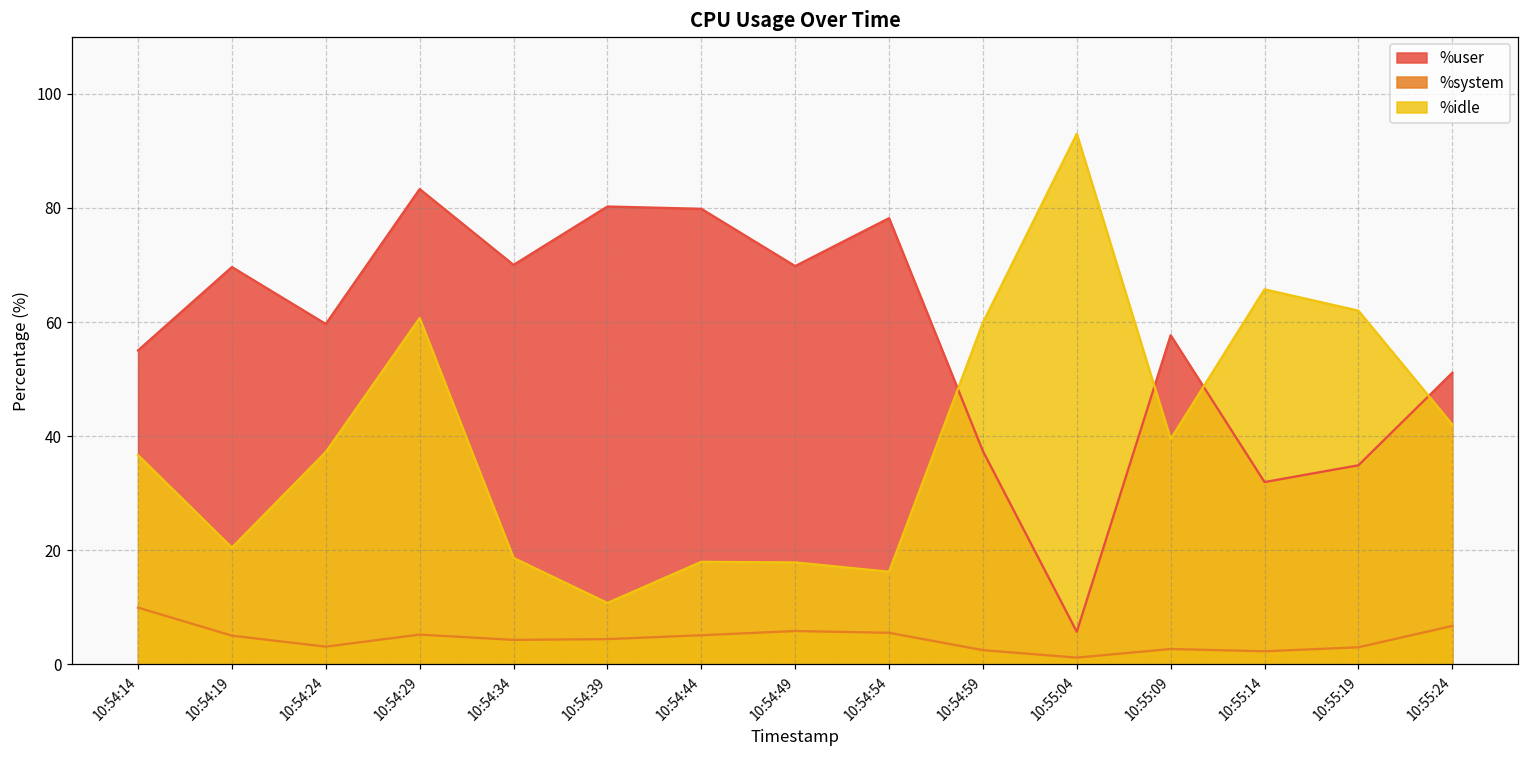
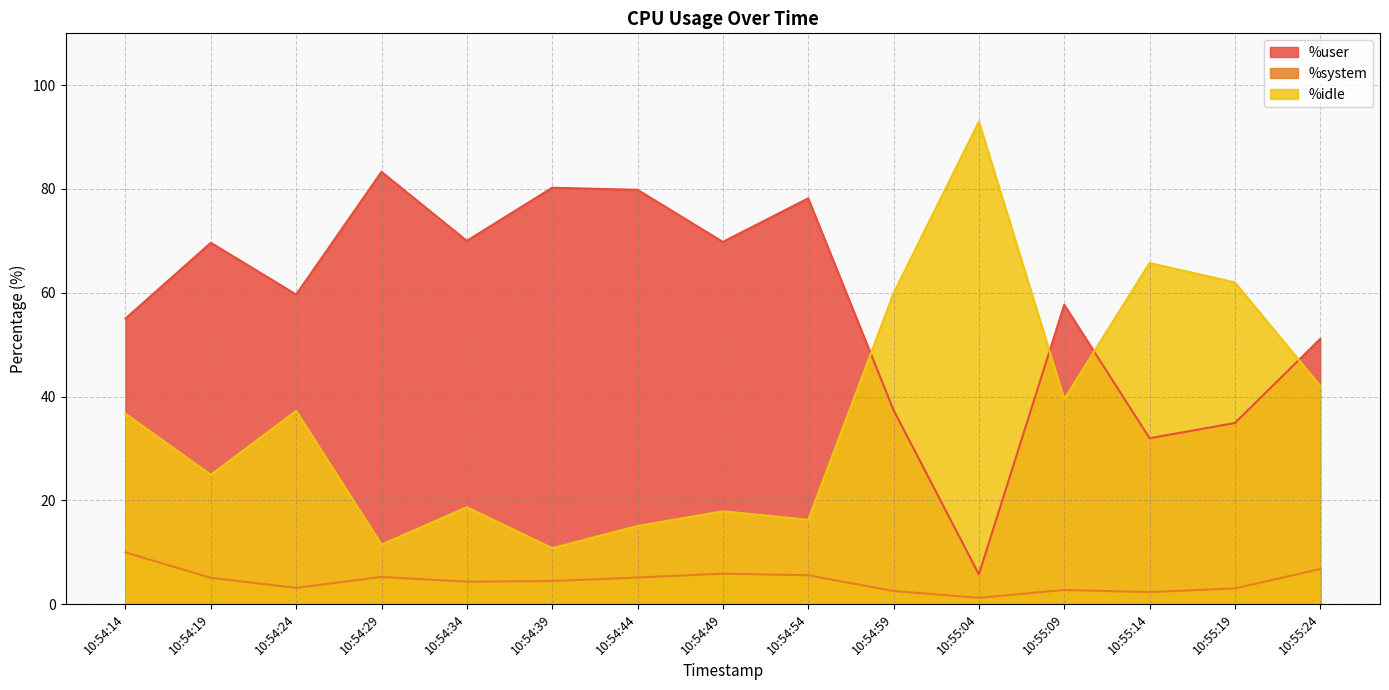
  {
    "%idle": {
      "10:54:14": 37,
-     "10:54:19": 20,
+     "10:54:19": 25,
      "10:54:24": 37,
-     "10:54:29": 61,
+     "10:54:29": 11,
      "10:54:34": 19,
      "10:54:39": 11,
-     "10:54:44": 18,
+     "10:54:44": 15,
      "10:54:49": 18,
      "10:54:54": 16,
      "10:54:59": 60,
      "10:55:04": 93,
      "10:55:09": 40,
      "10:55:14": 66,
      "10:55:19": 62,
      "10:55:24": 42
    }
  }
